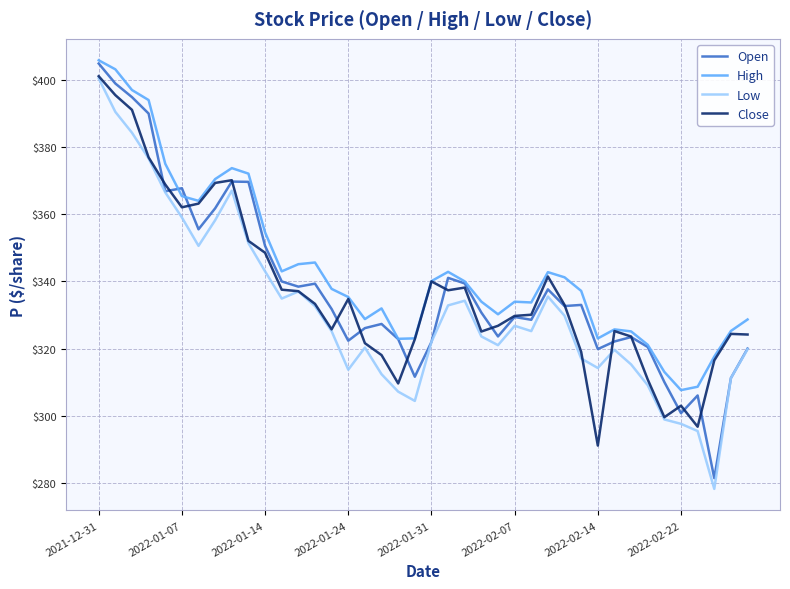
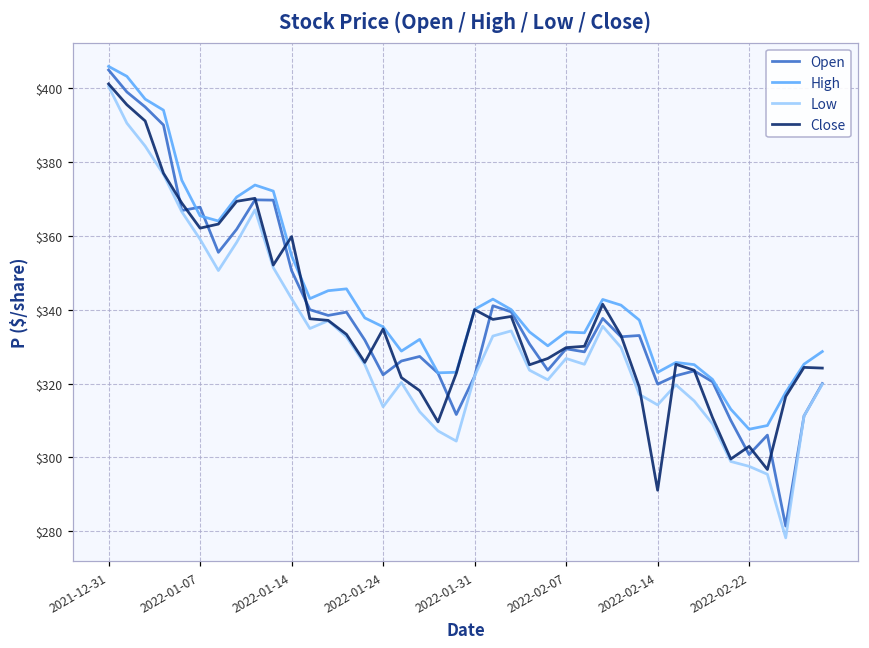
  {
    "Open": {
      "2021-12-31": "$405",
      "2022-01-07": "$368",
      "2022-01-14": "$351",
      "2022-01-24": "$322",
      "2022-02-14": "$320",
      "2022-02-22": "$301"
    },
    "High": {
      "2021-12-31": "$406",
      "2022-01-07": "$365",
      "2022-01-14": "$355",
      "2022-02-07": "$334",
      "2022-02-14": "$323",
      "2022-02-22": "$308"
    },
    "Low": {
      "2022-01-07": "$359",
      "2022-01-14": "$343",
      "2022-01-24": "$314",
      "2022-02-07": "$327",
      "2022-02-14": "$314",
      "2022-02-22": "$298"
    },
    "Close": {
      "2022-01-07": "$362",
-     "2022-01-14": "$349",
+     "2022-01-14": "$360",
      "2022-02-14": "$291",
      "2022-02-22": "$303"
    }
  }
